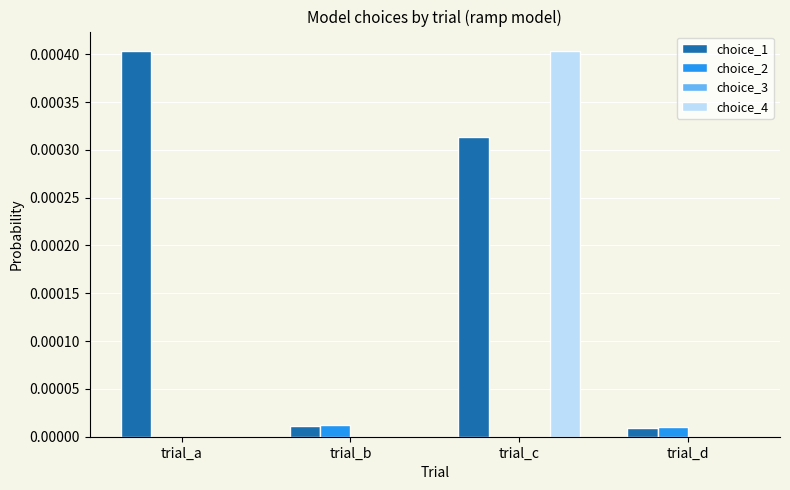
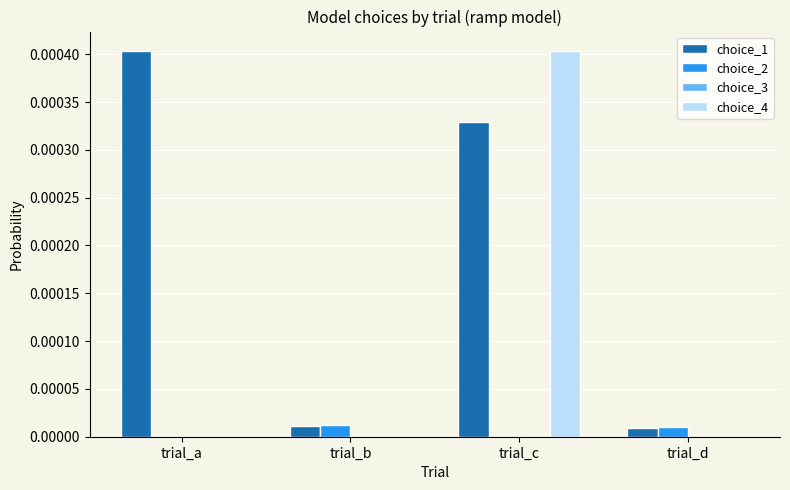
  {
    "choice_1": {
      "trial_a": 0.00040,
      "trial_b": 0.00001,
-     "trial_c": 0.00031,
+     "trial_c": 0.00033,
      "trial_d": 0.00001
    },
    "choice_2": {
      "trial_b": 0.00001,
      "trial_d": 0.00001
    },
    "choice_3": {
      "trial_a": 0.00000
    },
    "choice_4": {
      "trial_a": 0.00000,
      "trial_c": 0.00040
    }
  }
